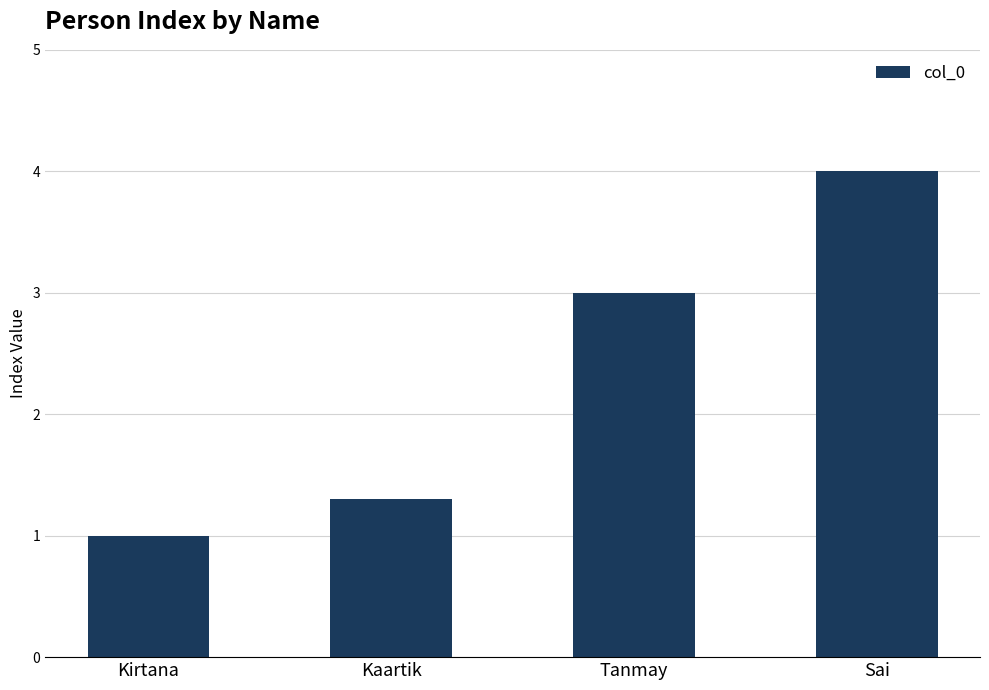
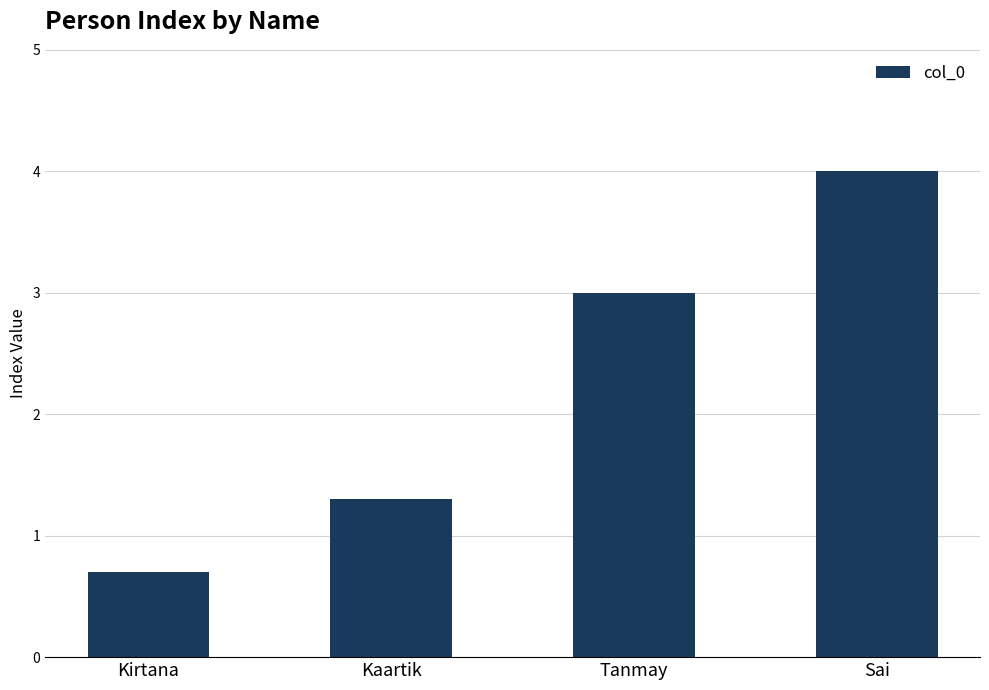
  {
-   "Kirtana": 1.0,
+   "Kirtana": 0.7,
    "Kaartik": 1.3,
    "Tanmay": 3.0,
    "Sai": 4.0
  }
